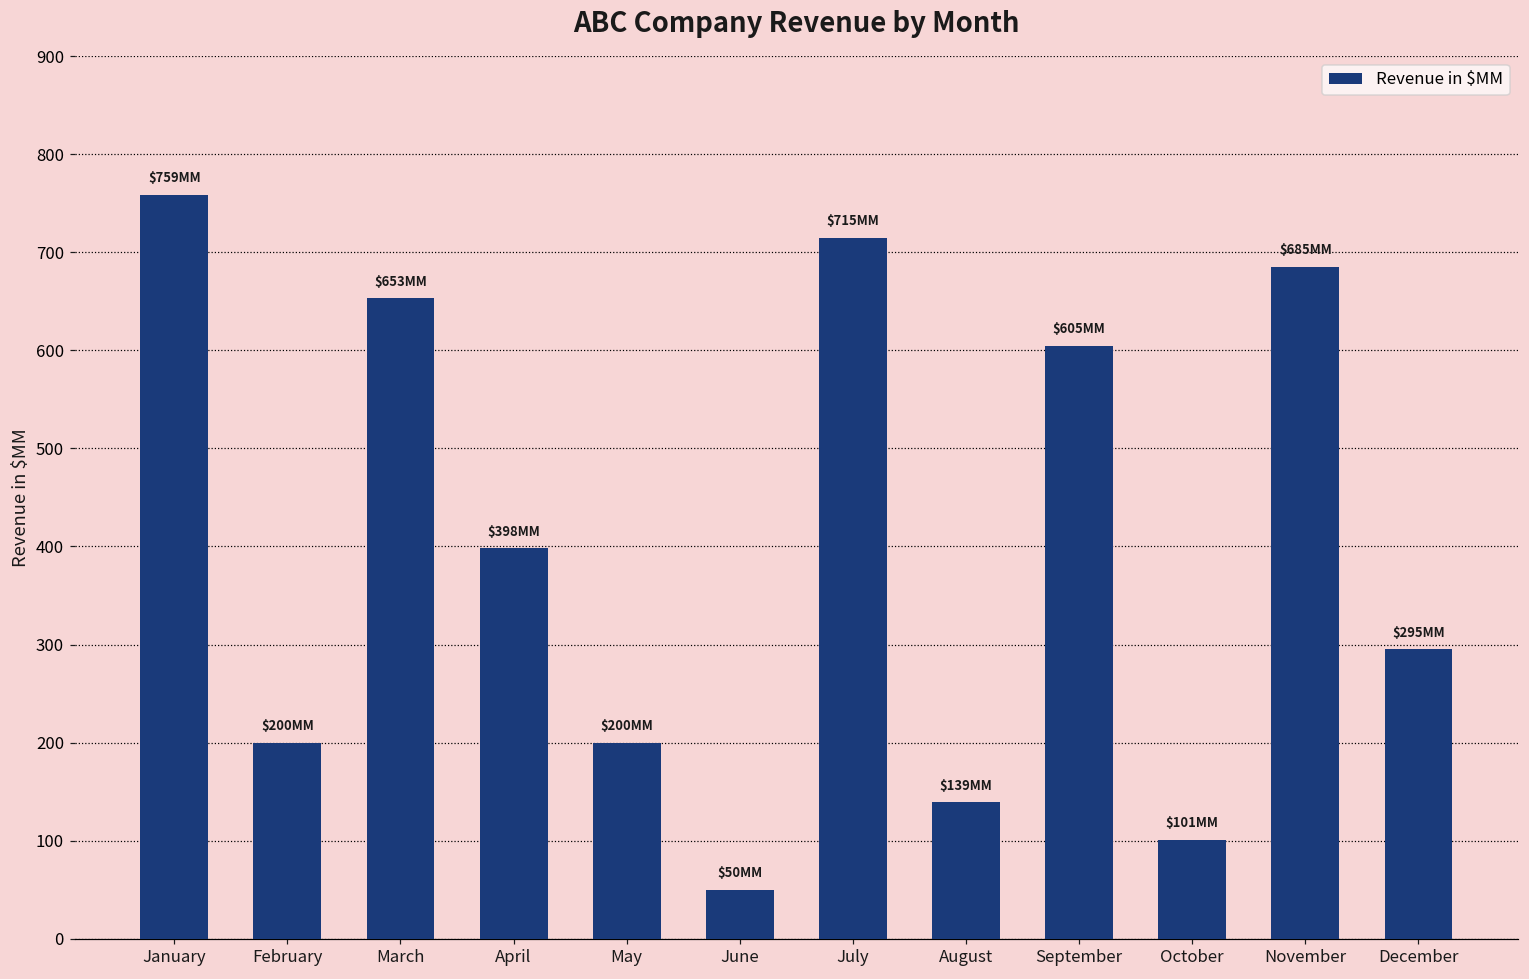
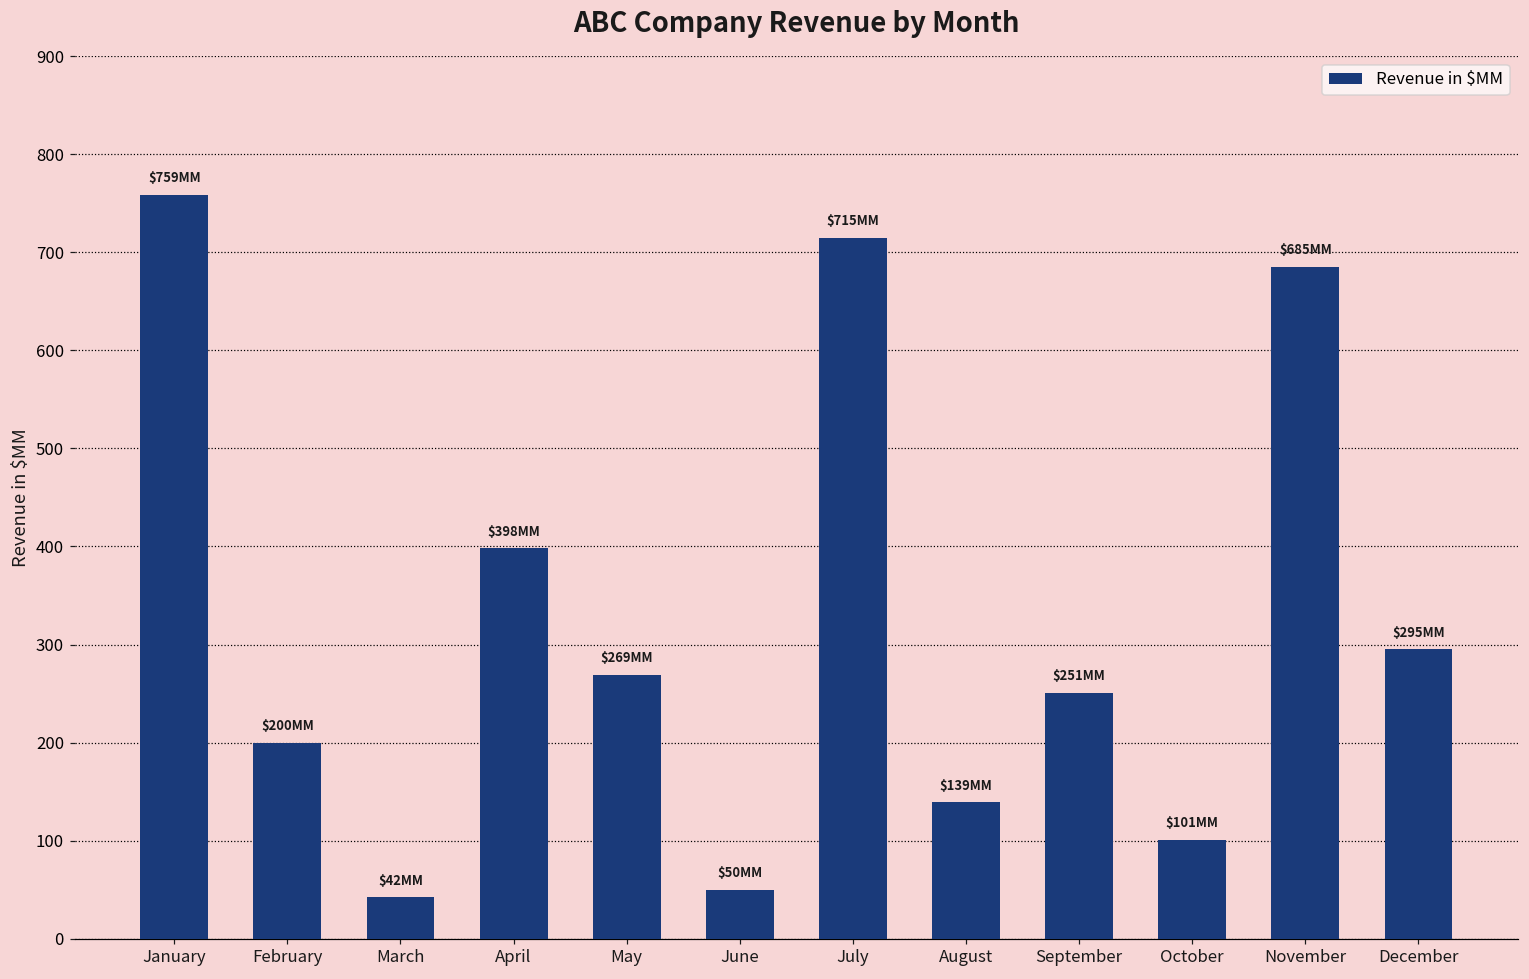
  {
    "January": "$759",
    "February": "$200",
-   "March": "$653",
+   "March": "$42",
    "April": "$398",
-   "May": "$200",
+   "May": "$269",
    "June": "$50",
    "July": "$715",
    "August": "$139",
-   "September": "$605",
+   "September": "$251",
    "October": "$101",
    "November": "$685",
    "December": "$295"
  }
